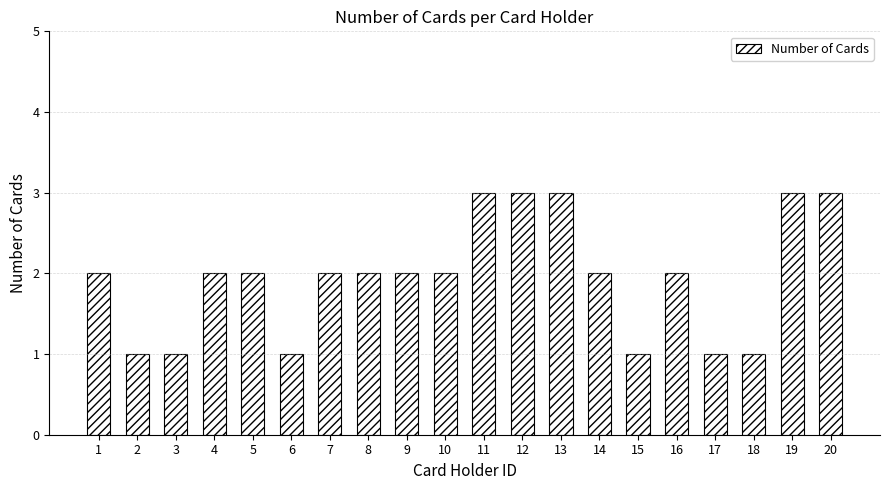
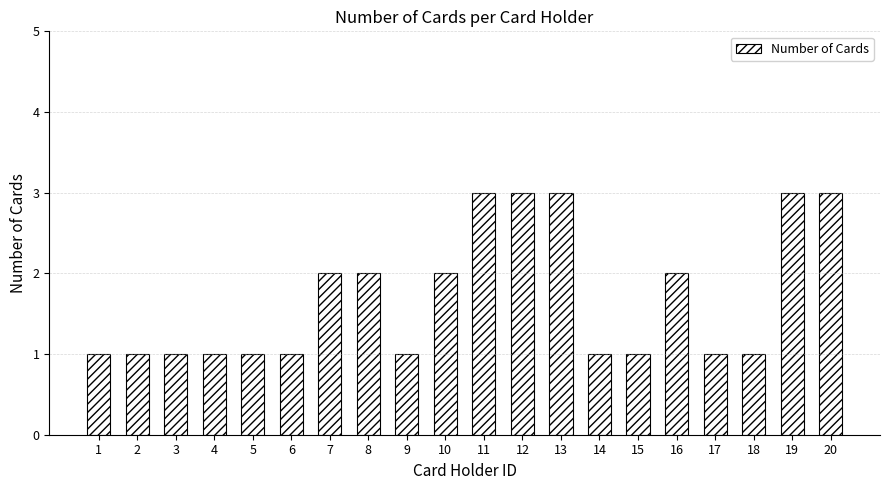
  {
-   "1": 2,
+   "1": 1,
    "2": 1,
    "3": 1,
-   "4": 2,
-   "5": 2,
+   "4": 1,
+   "5": 1,
    "6": 1,
    "7": 2,
    "8": 2,
-   "9": 2,
+   "9": 1,
    "10": 2,
    "11": 3,
    "12": 3,
    "13": 3,
-   "14": 2,
+   "14": 1,
    "15": 1,
    "16": 2,
    "17": 1,
    "18": 1,
    "19": 3,
    "20": 3
  }
